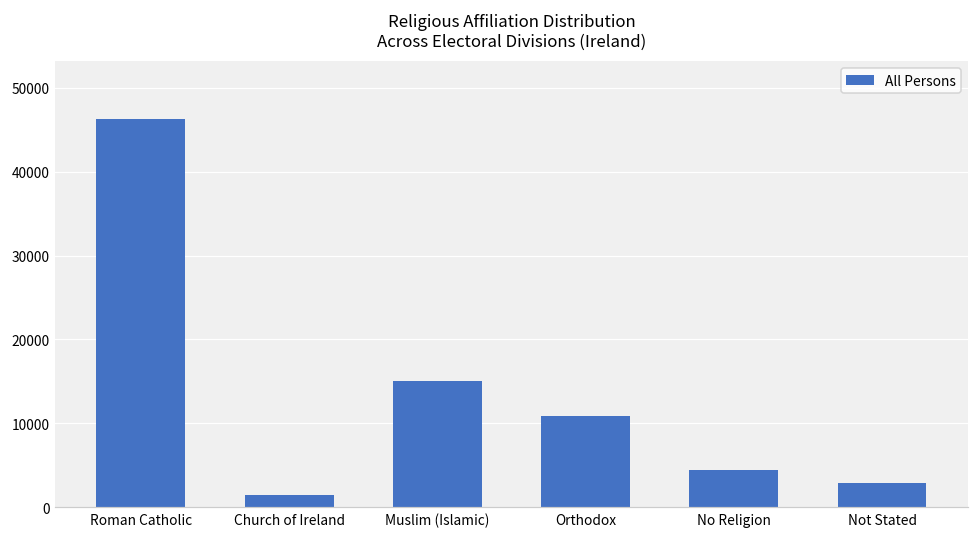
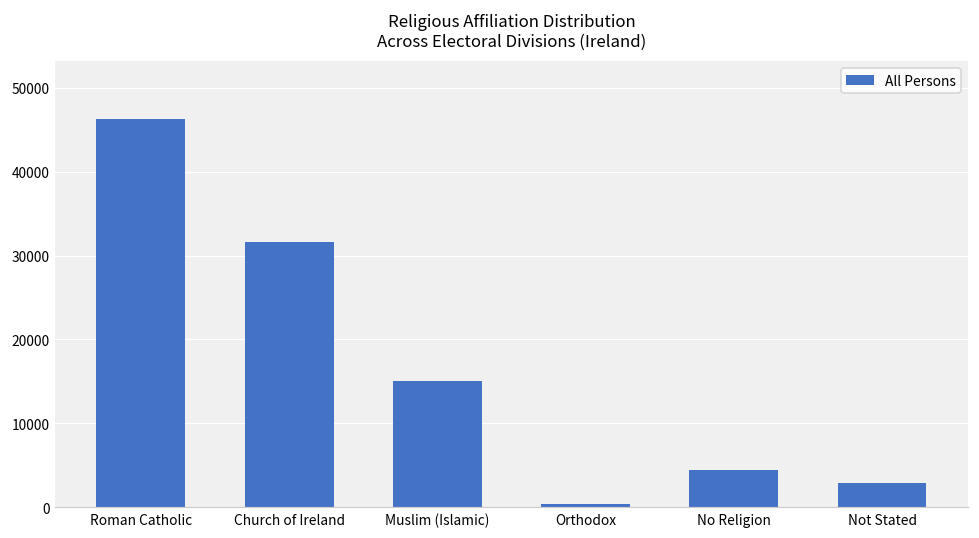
  {
    "Roman Catholic": 46000,
-   "Church of Ireland": 1000,
+   "Church of Ireland": 32000,
    "Muslim (Islamic)": 15000,
-   "Orthodox": 11000,
+   "Orthodox": 0,
    "No Religion": 4000,
    "Not Stated": 3000
  }
